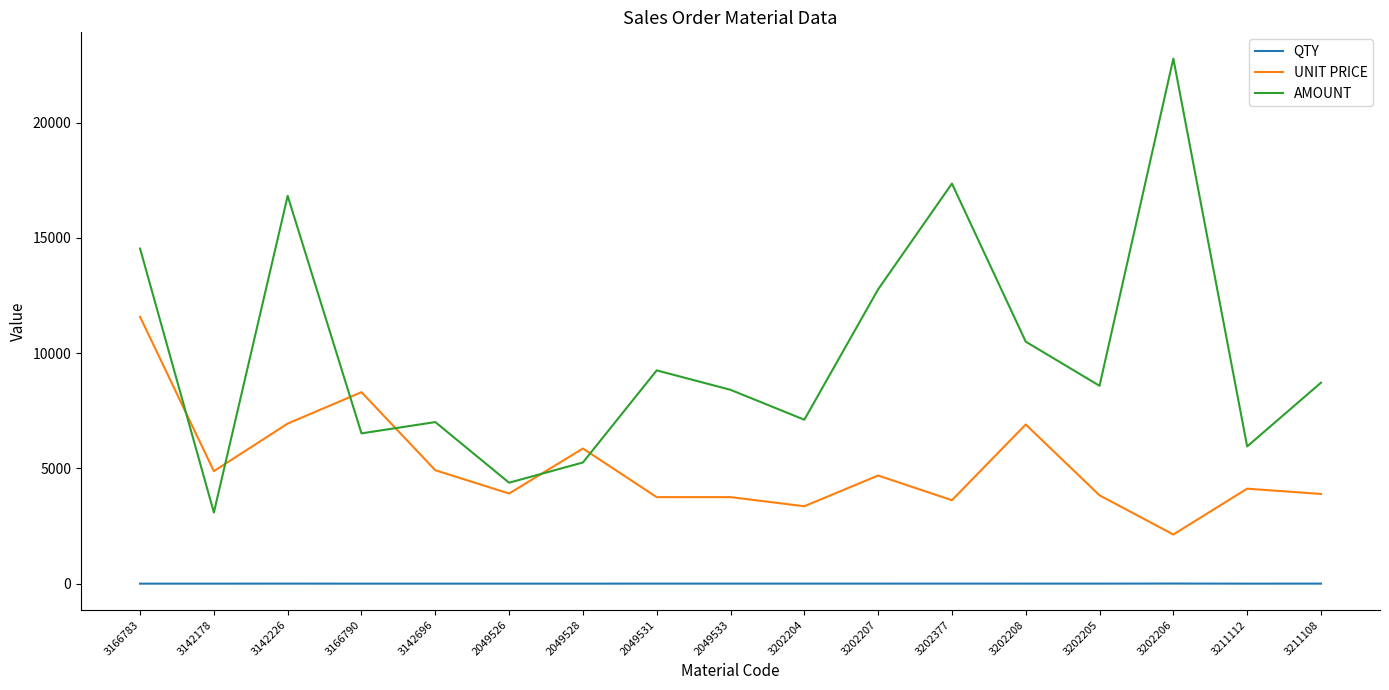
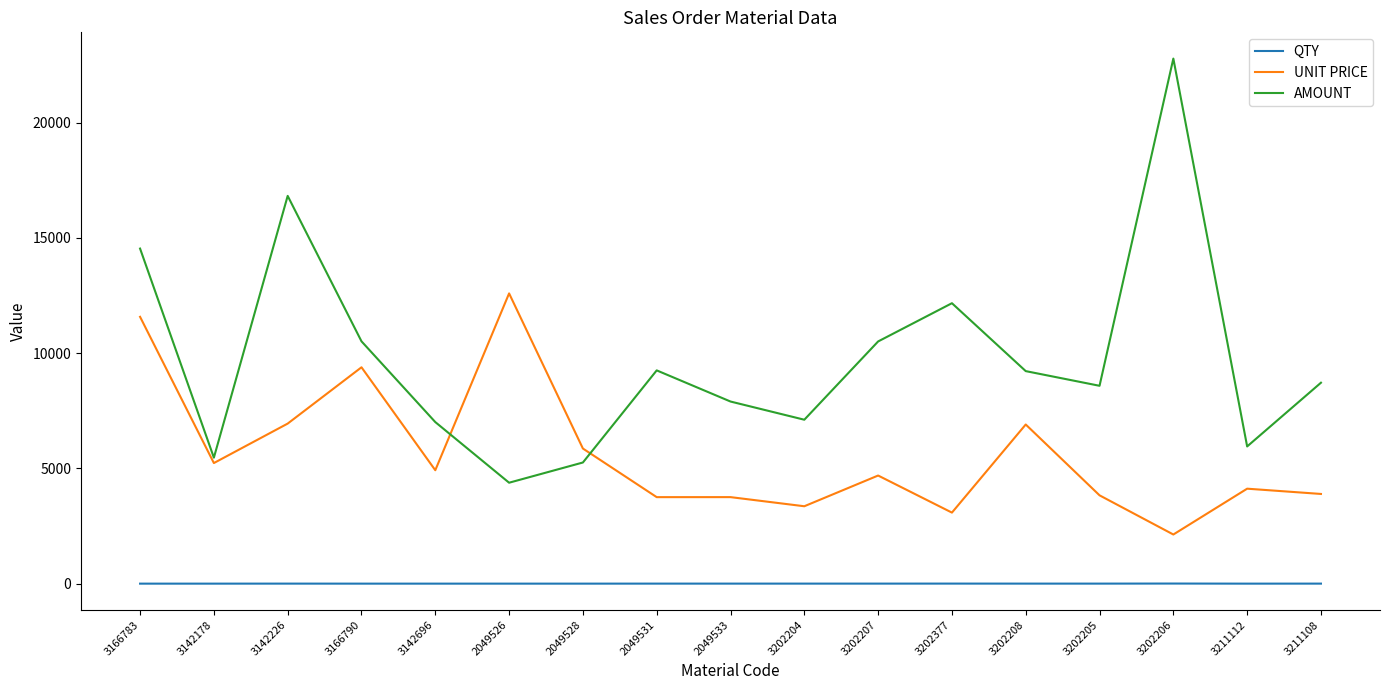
  {
    "QTY": {
      "3166783": 0,
      "3142178": 0,
      "3142226": 0,
      "3166790": 0,
      "3142696": 0,
      "2049526": 0,
      "2049528": 0,
      "2049531": 0,
      "2049533": 0,
      "3202204": 0,
      "3202207": 0,
      "3202377": 0,
      "3202208": 0,
      "3202205": 0,
      "3202206": 0,
      "3211112": 0,
      "3211108": 0
    },
    "UNIT PRICE": {
      "3166783": 11600,
-     "3142178": 4900,
+     "3142178": 5200,
      "3142226": 6900,
-     "3166790": 8300,
+     "3166790": 9400,
      "3142696": 4900,
-     "2049526": 3900,
+     "2049526": 12600,
      "2049528": 5900,
      "2049531": 3800,
      "2049533": 3800,
      "3202204": 3400,
      "3202207": 4700,
-     "3202377": 3600,
+     "3202377": 3100,
      "3202208": 6900,
      "3202205": 3800,
      "3202206": 2100,
      "3211112": 4100,
      "3211108": 3900
    },
    "AMOUNT": {
      "3166783": 14500,
-     "3142178": 3100,
+     "3142178": 5500,
      "3142226": 16800,
-     "3166790": 6500,
+     "3166790": 10500,
      "3142696": 7000,
      "2049526": 4400,
      "2049528": 5300,
      "2049531": 9300,
-     "2049533": 8400,
+     "2049533": 7900,
      "3202204": 7100,
-     "3202207": 12800,
-     "3202377": 17400,
-     "3202208": 10500,
+     "3202207": 10500,
+     "3202377": 12200,
+     "3202208": 9200,
      "3202205": 8600,
      "3202206": 22800,
      "3211112": 6000,
      "3211108": 8700
    }
  }
